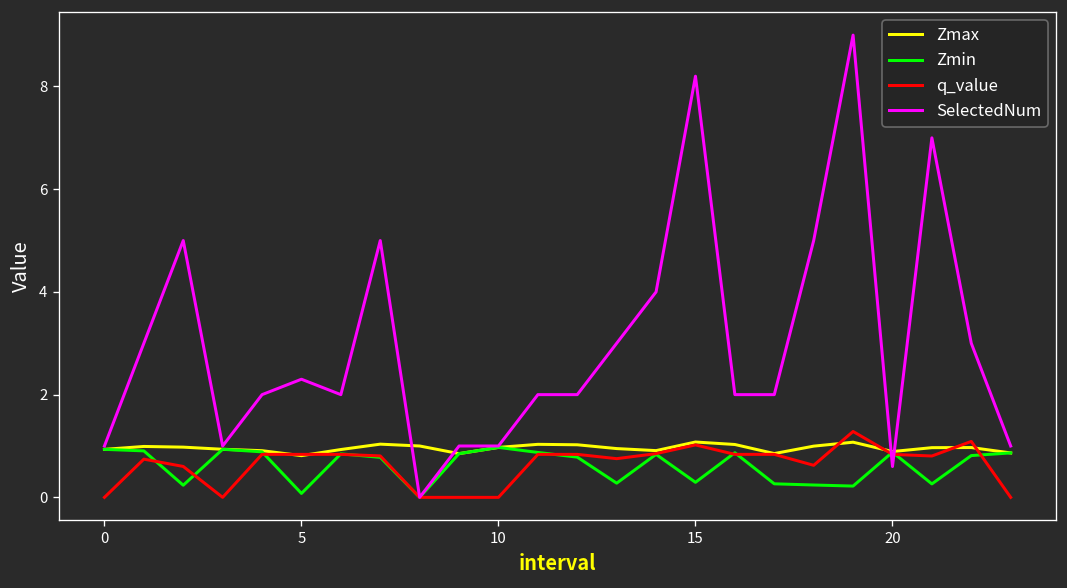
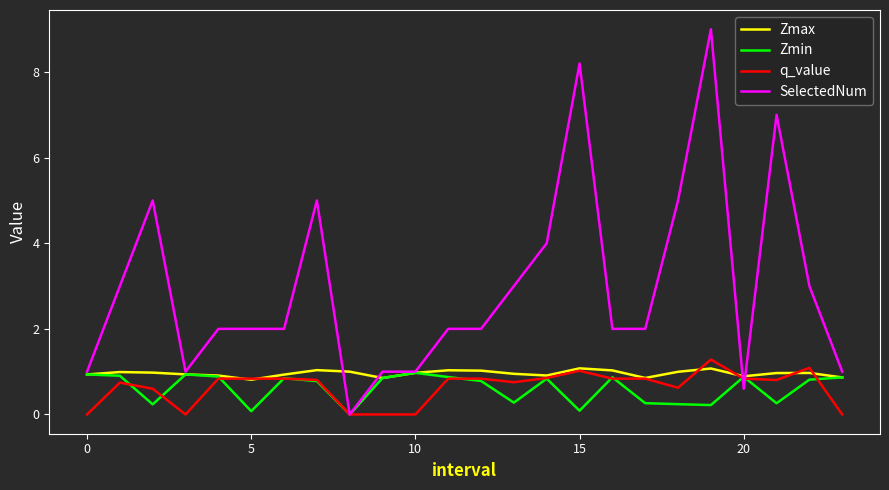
  {
    "Zmin": {
      "5": 0.1,
-     "15": 0.3
+     "15": 0.1
    },
    "q_value": {
      "0": 0.0,
      "10": 0.0
    },
    "SelectedNum": {
      "0": 1.0,
-     "5": 2.3,
+     "5": 2.0,
      "15": 8.2,
      "20": 0.6
    }
  }
